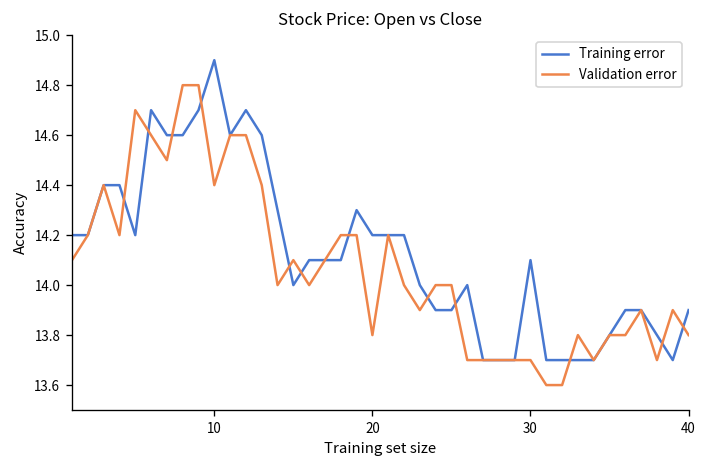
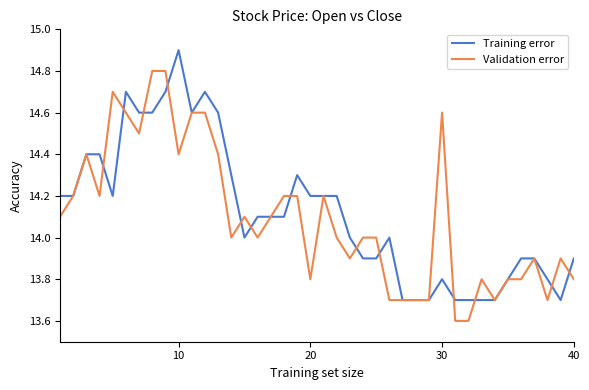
  {
    "Training error": {
      "10": 14.9,
      "20": 14.2,
-     "30": 14.1,
+     "30": 13.8,
      "40": 13.9
    },
    "Validation error": {
      "10": 14.4,
      "20": 13.8,
-     "30": 13.7,
+     "30": 14.6,
      "40": 13.8
    }
  }
